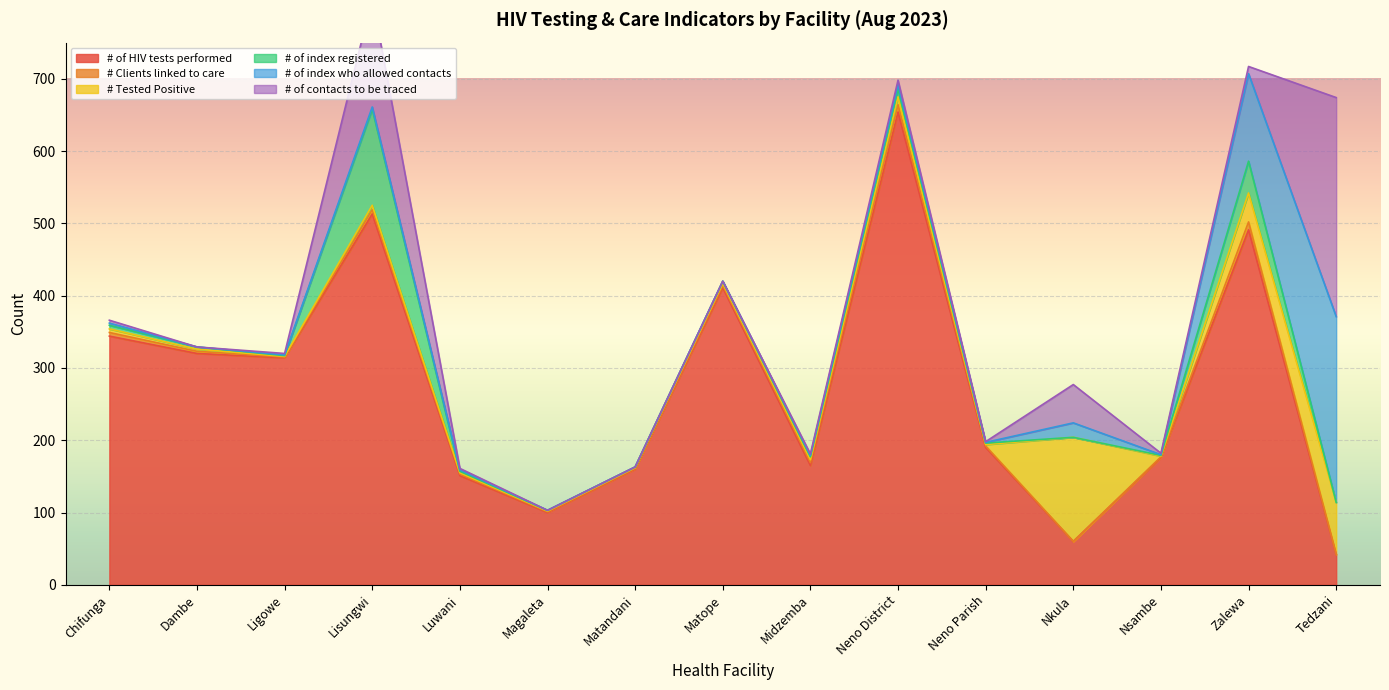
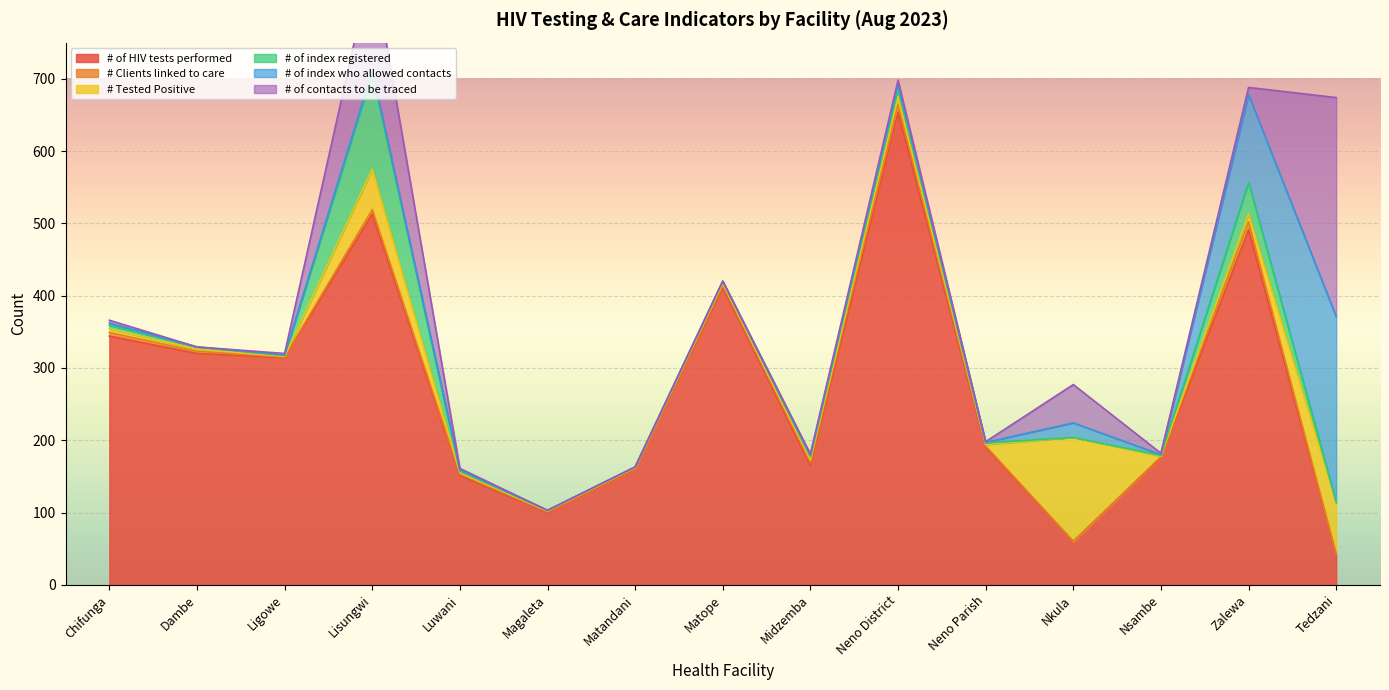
  {
    "# Tested Positive": {
      "Chifunga": 10,
-     "Lisungwi": 10,
+     "Lisungwi": 60,
      "Midzemba": 0,
      "Neno District": 10,
-     "Zalewa": 40
+     "Zalewa": 10
    },
    "# of index registered": {
      "Neno District": 10,
      "Zalewa": 40
    },
    "# of index who allowed contacts": {
      "Neno District": 10,
      "Nkula": 20,
      "Zalewa": 120,
      "Tedzani": 260
    },
    "# of contacts to be traced": {
      "Chifunga": 0,
      "Neno District": 10,
      "Nkula": 50,
      "Zalewa": 10,
      "Tedzani": 300
    }
  }
